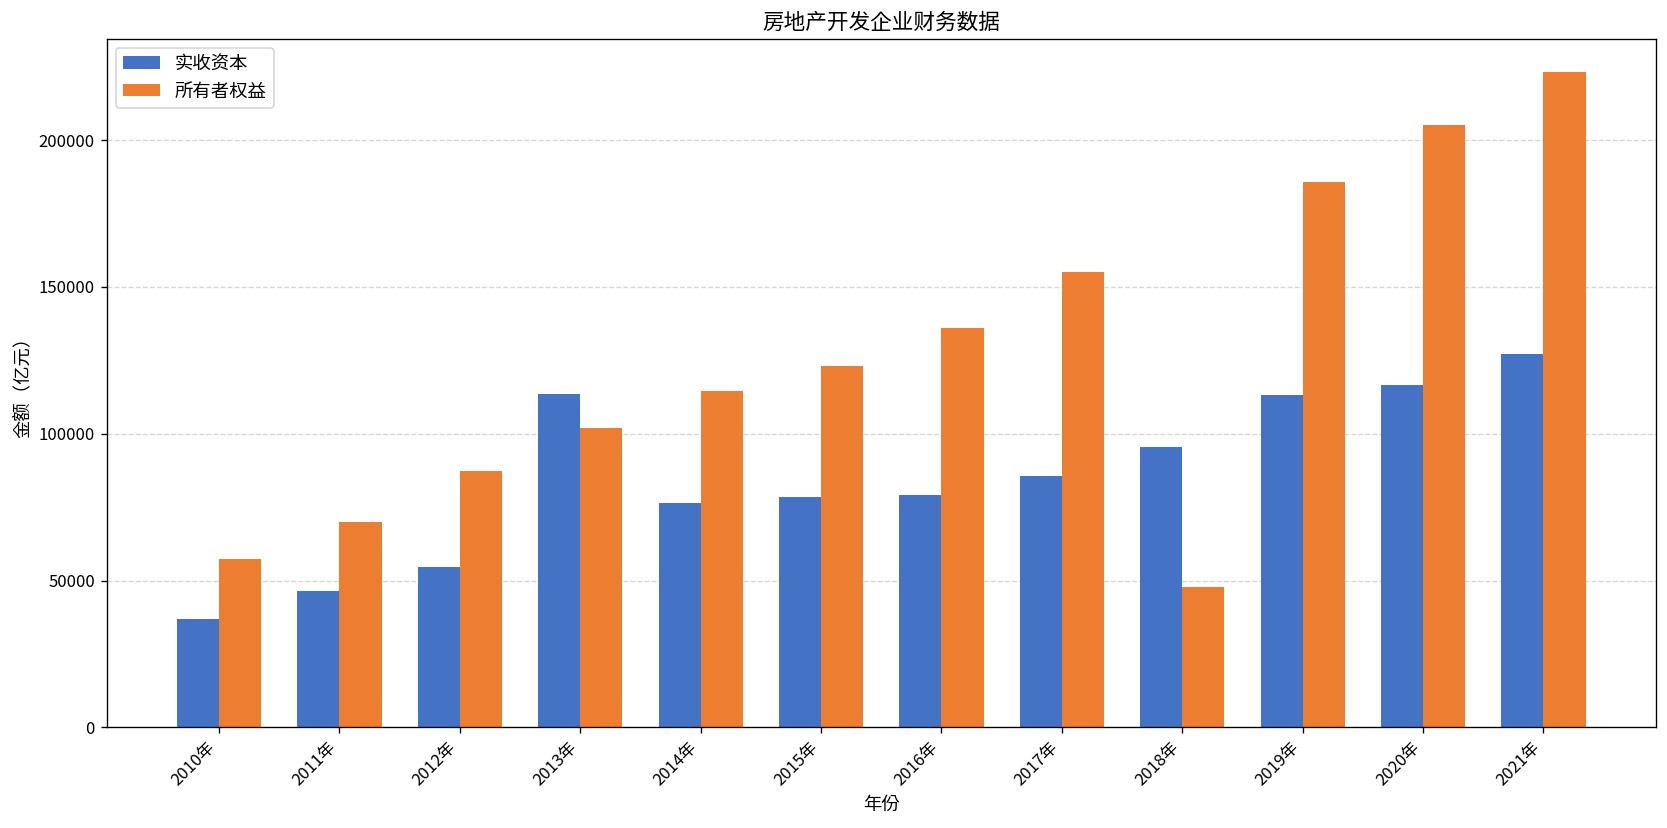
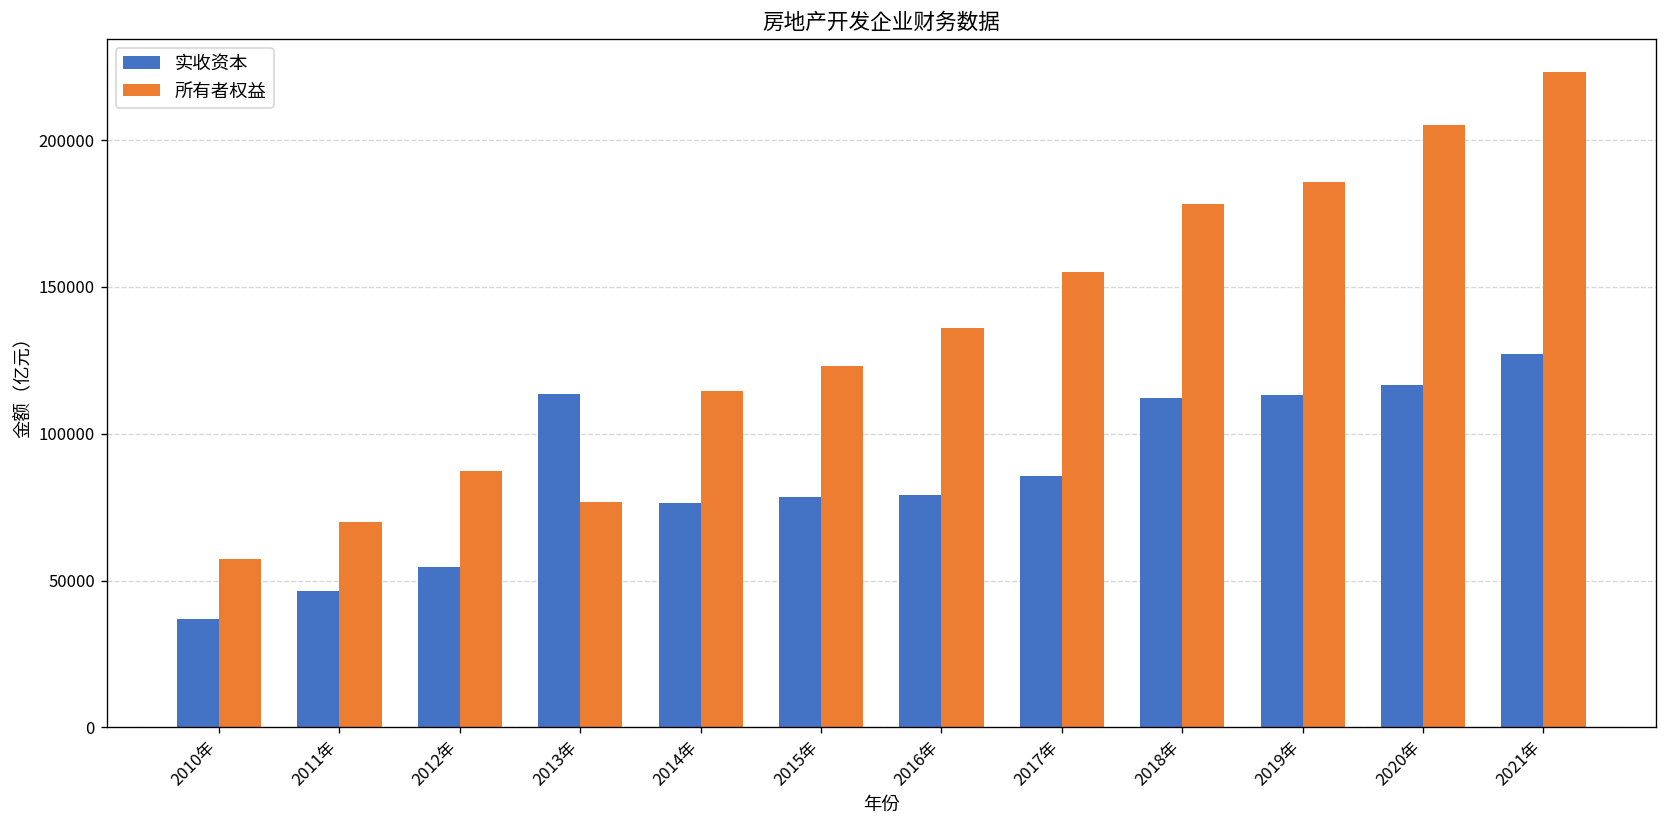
  {
    "实收资本": {
      "2010年": 37000,
      "2011年": 46000,
      "2012年": 55000,
      "2013年": 113000,
      "2014年": 77000,
      "2015年": 78000,
      "2016年": 79000,
      "2017年": 86000,
-     "2018年": 95000,
+     "2018年": 112000,
      "2019年": 113000,
      "2020年": 117000,
      "2021年": 127000
    },
    "所有者权益": {
      "2010年": 57000,
      "2011年": 70000,
      "2012年": 87000,
-     "2013年": 102000,
+     "2013年": 77000,
      "2014年": 115000,
      "2015年": 123000,
      "2016年": 136000,
      "2017年": 155000,
-     "2018年": 48000,
+     "2018年": 178000,
      "2019年": 186000,
      "2020年": 205000,
      "2021年": 223000
    }
  }
